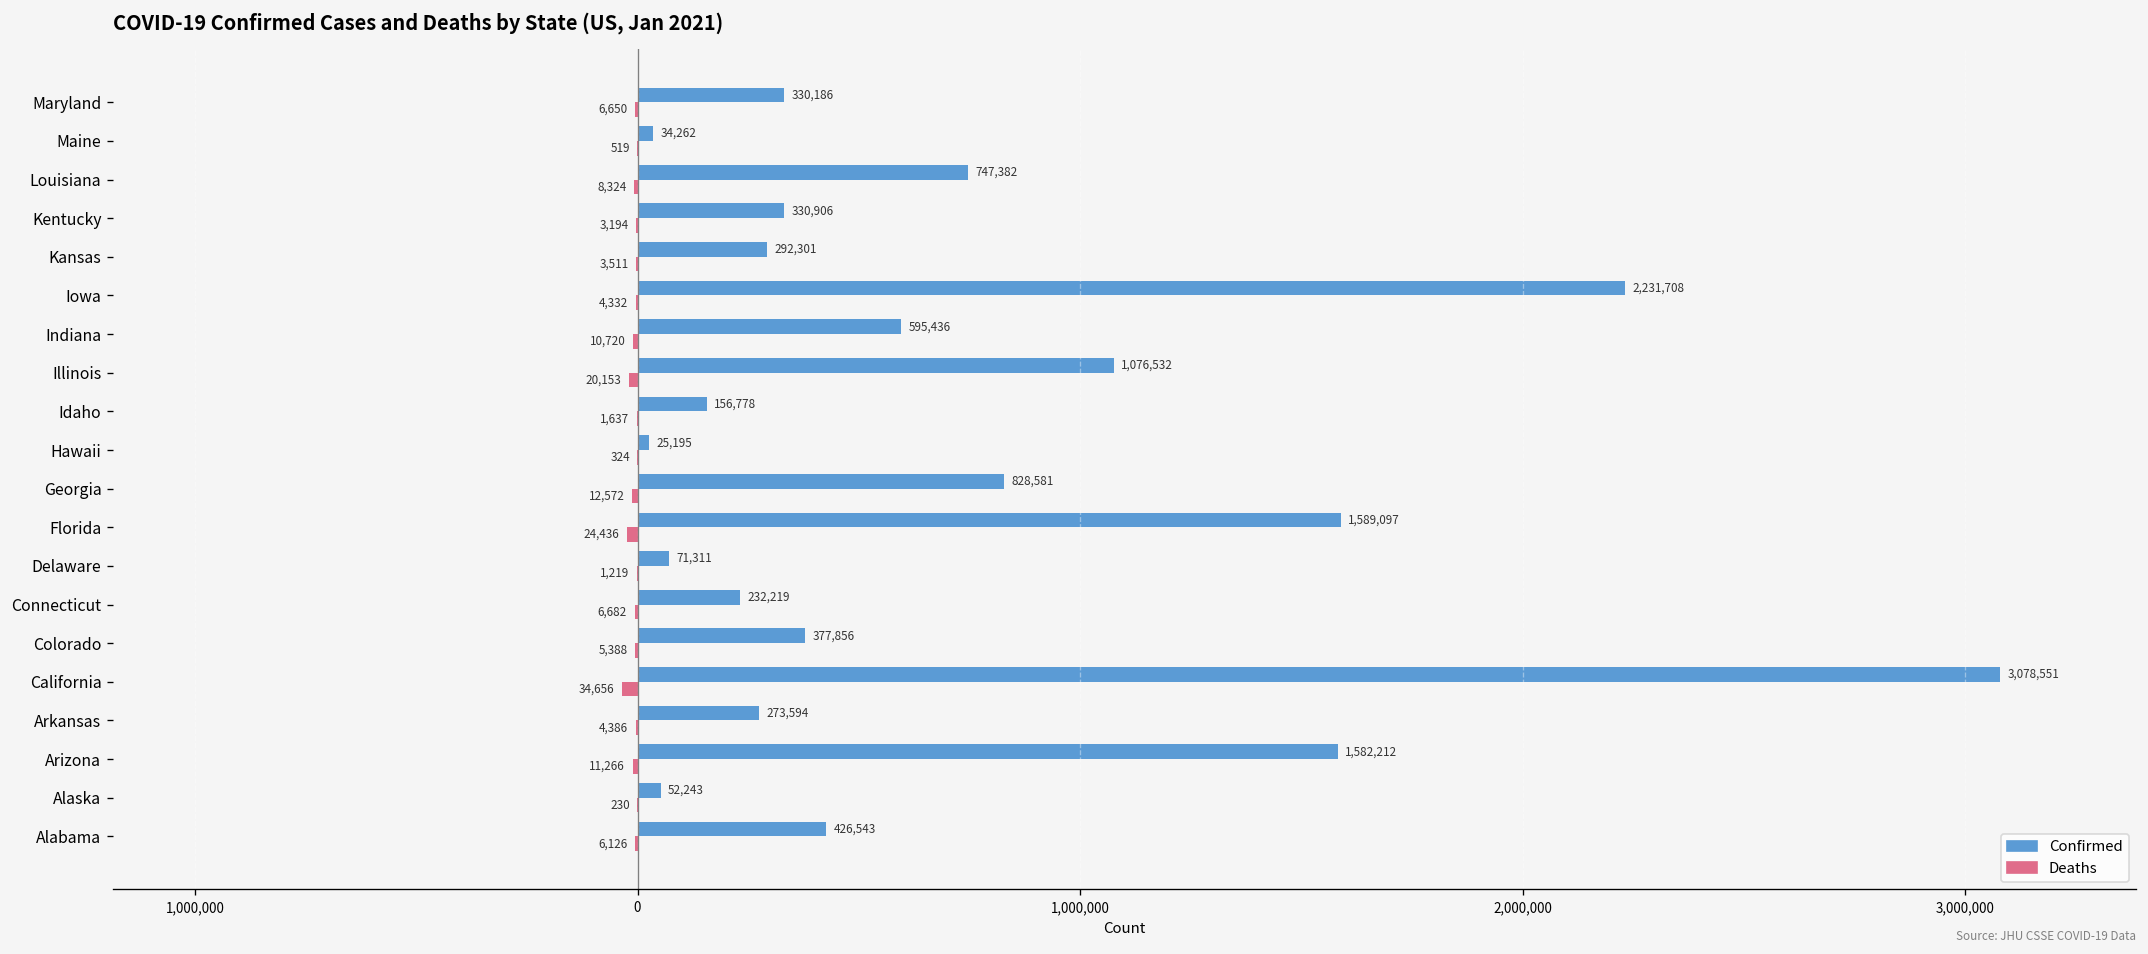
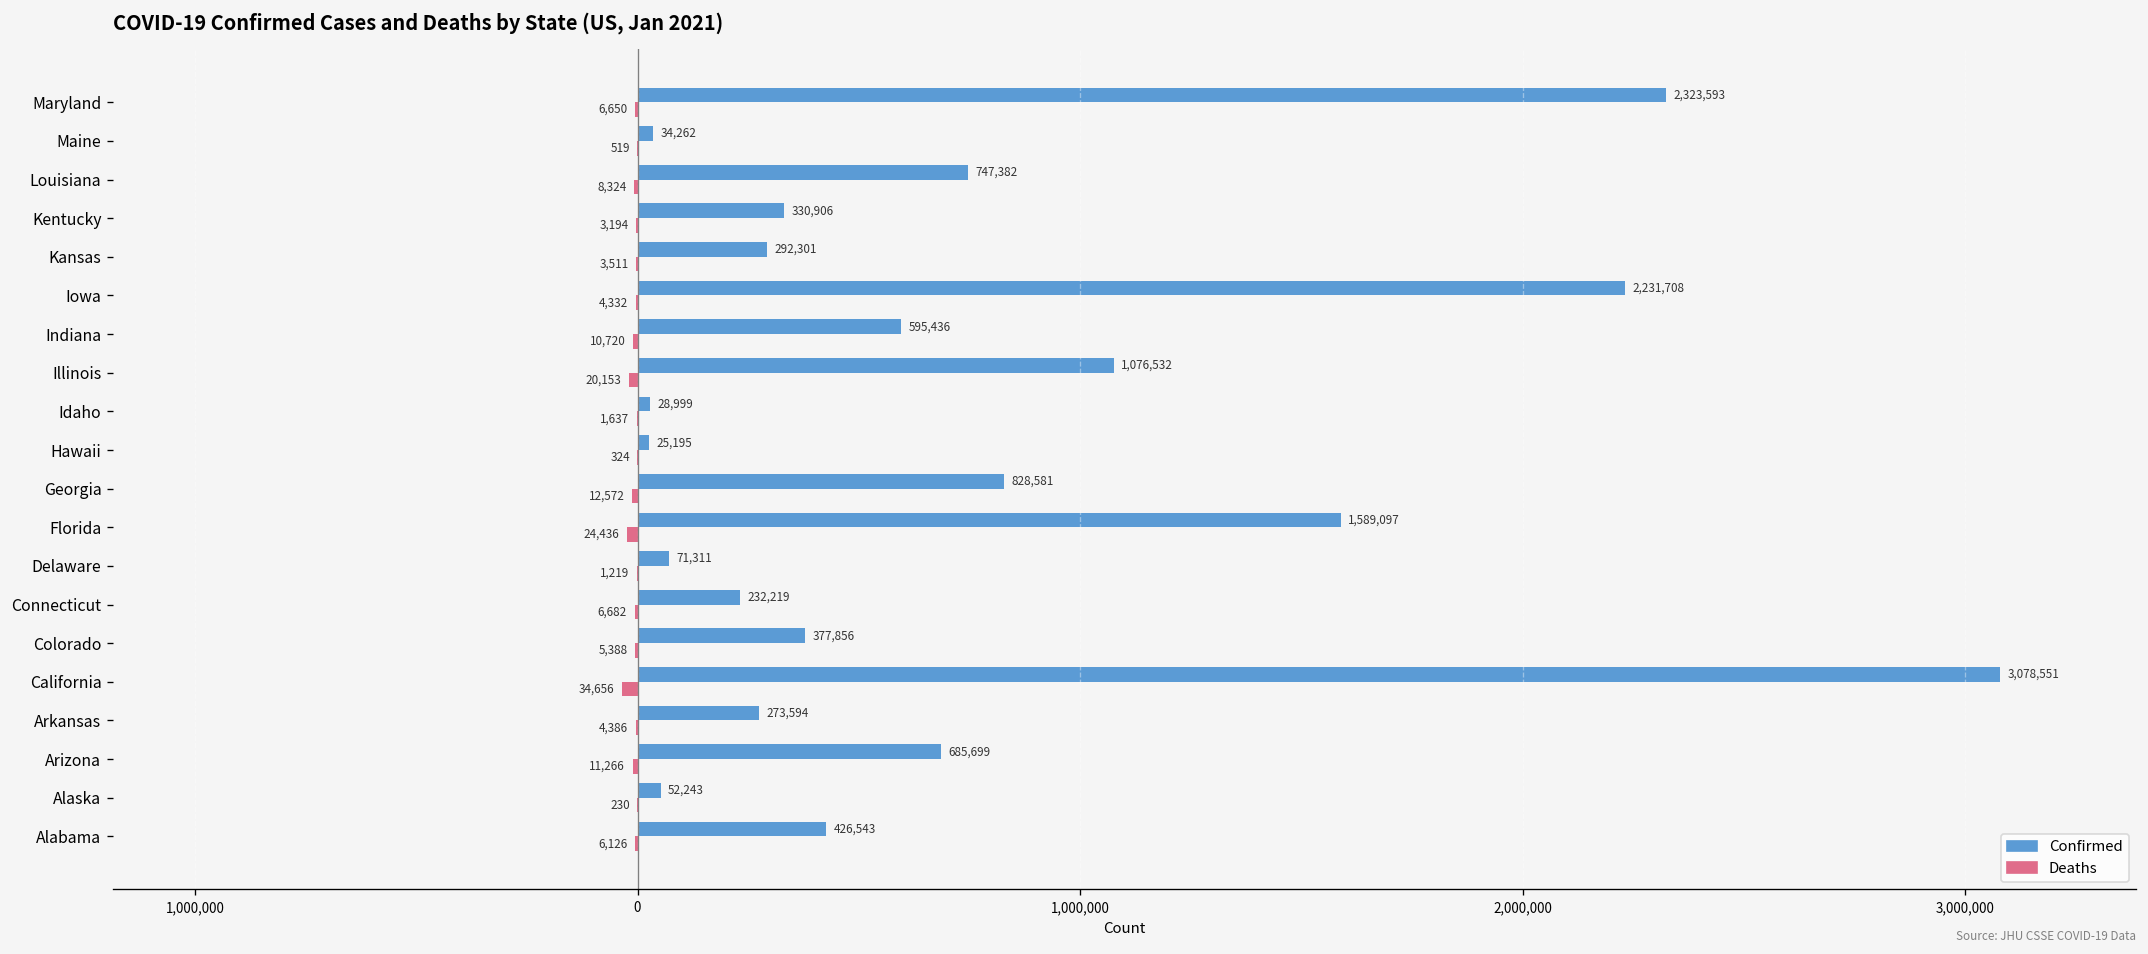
  {
    "Confirmed": {
-     "Maryland": "330,186",
+     "Maryland": "2,323,593",
      "Maine": "34,262",
      "Louisiana": "747,382",
      "Kentucky": "330,906",
      "Kansas": "292,301",
      "Iowa": "2,231,708",
      "Indiana": "595,436",
      "Illinois": "1,076,532",
-     "Idaho": "156,778",
+     "Idaho": "28,999",
      "Hawaii": "25,195",
      "Georgia": "828,581",
      "Florida": "1,589,097",
      "Delaware": "71,311",
      "Connecticut": "232,219",
      "Colorado": "377,856",
      "California": "3,078,551",
      "Arkansas": "273,594",
-     "Arizona": "1,582,212",
+     "Arizona": "685,699",
      "Alaska": "52,243",
      "Alabama": "426,543"
    }
  }
